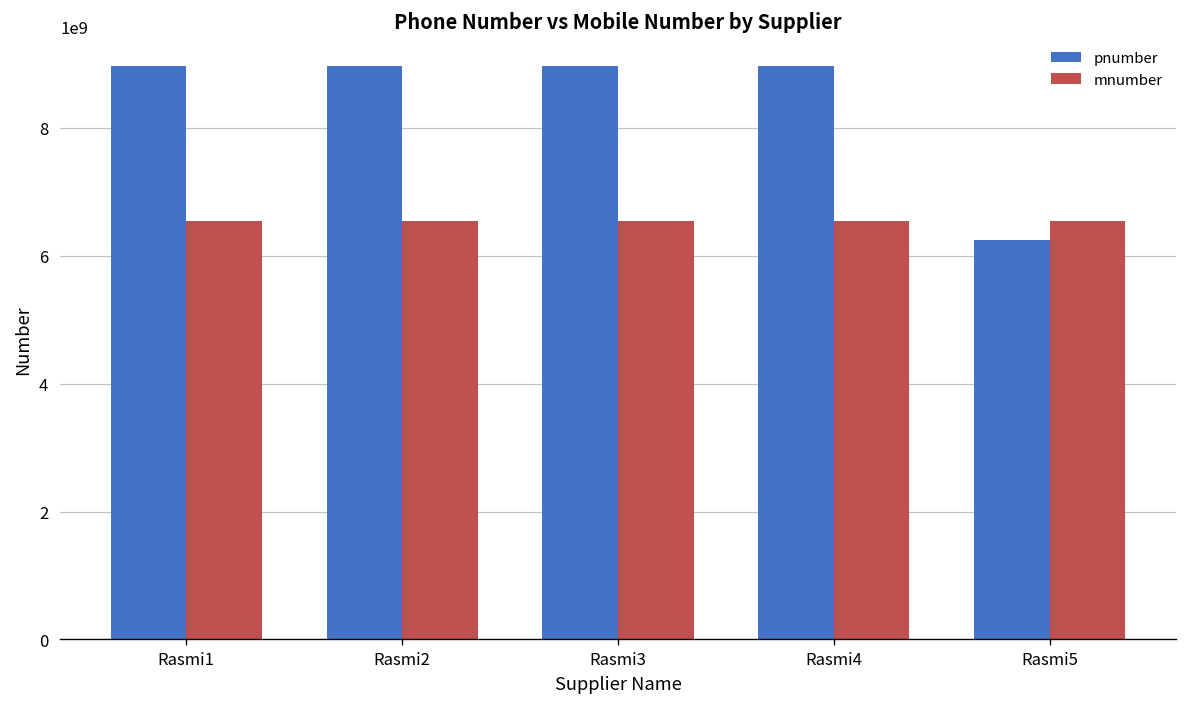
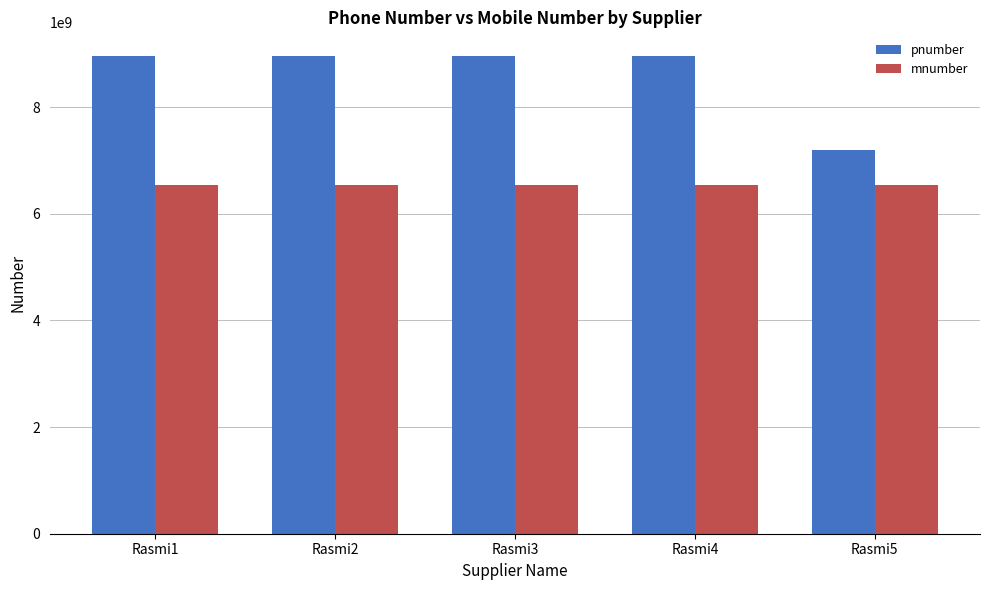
  {
    "pnumber": {
      "Rasmi1": 9000000000,
      "Rasmi2": 9000000000,
      "Rasmi3": 9000000000,
      "Rasmi4": 9000000000,
-     "Rasmi5": 6200000000
+     "Rasmi5": 7200000000
    },
    "mnumber": {
      "Rasmi1": 6500000000,
      "Rasmi2": 6500000000,
      "Rasmi3": 6500000000,
      "Rasmi4": 6500000000,
      "Rasmi5": 6500000000
    }
  }
